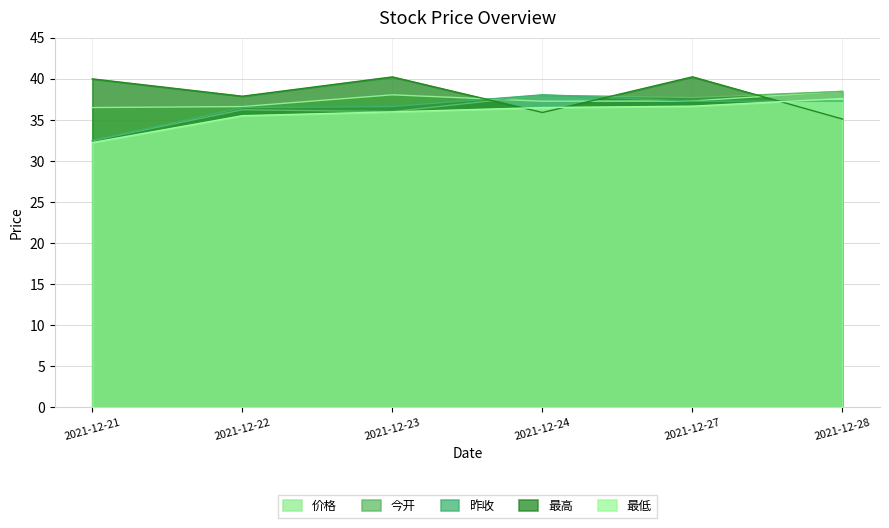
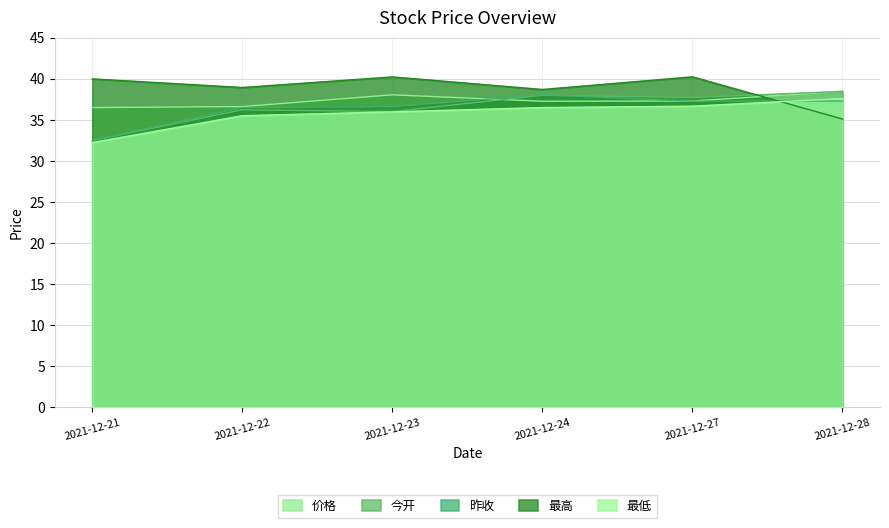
  {
    "最高": {
      "2021-12-21": 40,
-     "2021-12-22": 38,
+     "2021-12-22": 39,
      "2021-12-23": 40,
-     "2021-12-24": 36,
+     "2021-12-24": 39,
      "2021-12-27": 40,
      "2021-12-28": 35
    }
  }
